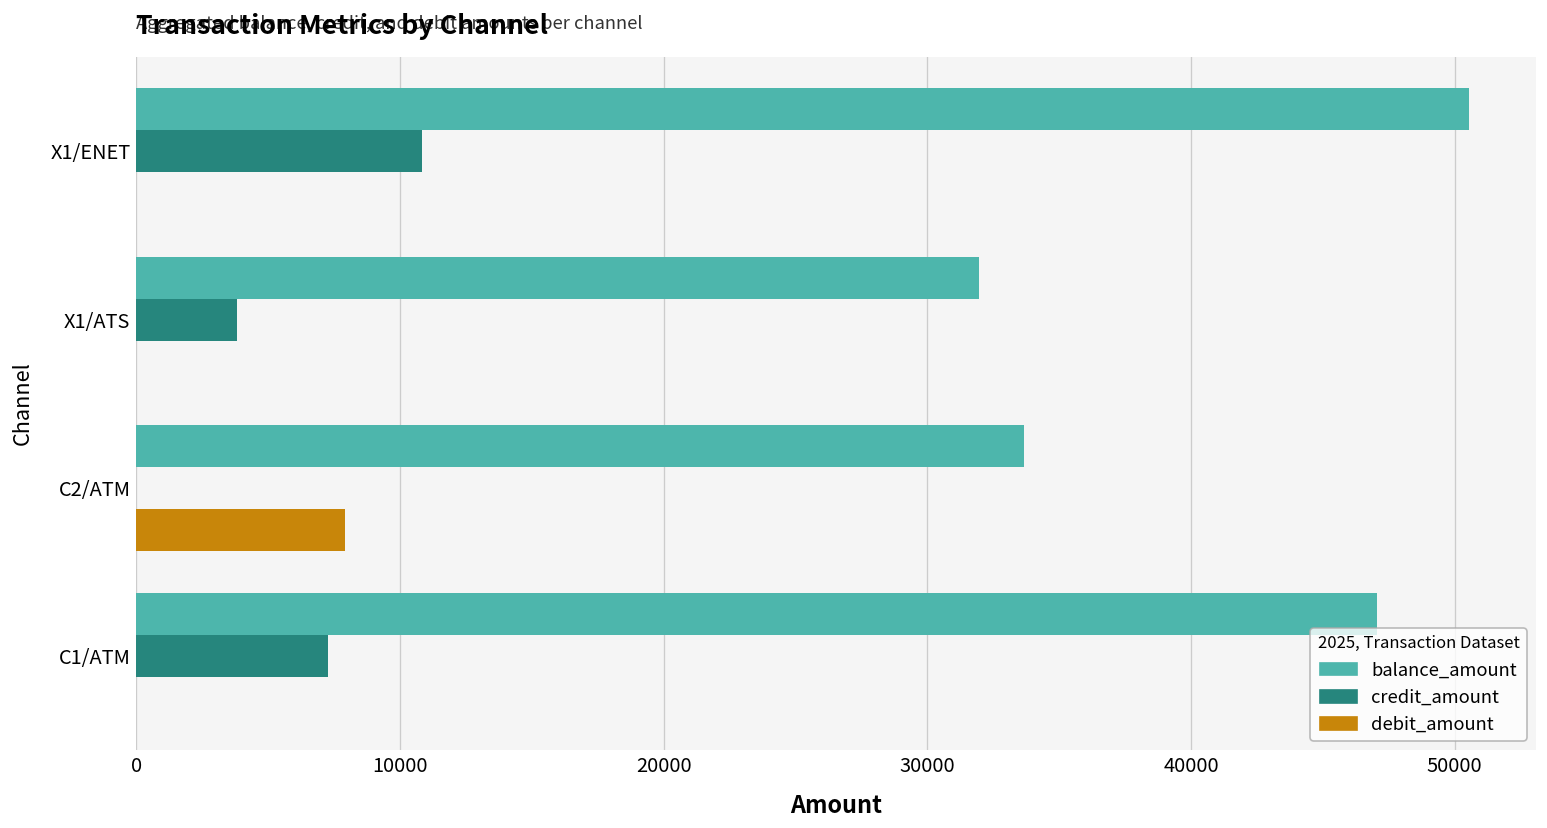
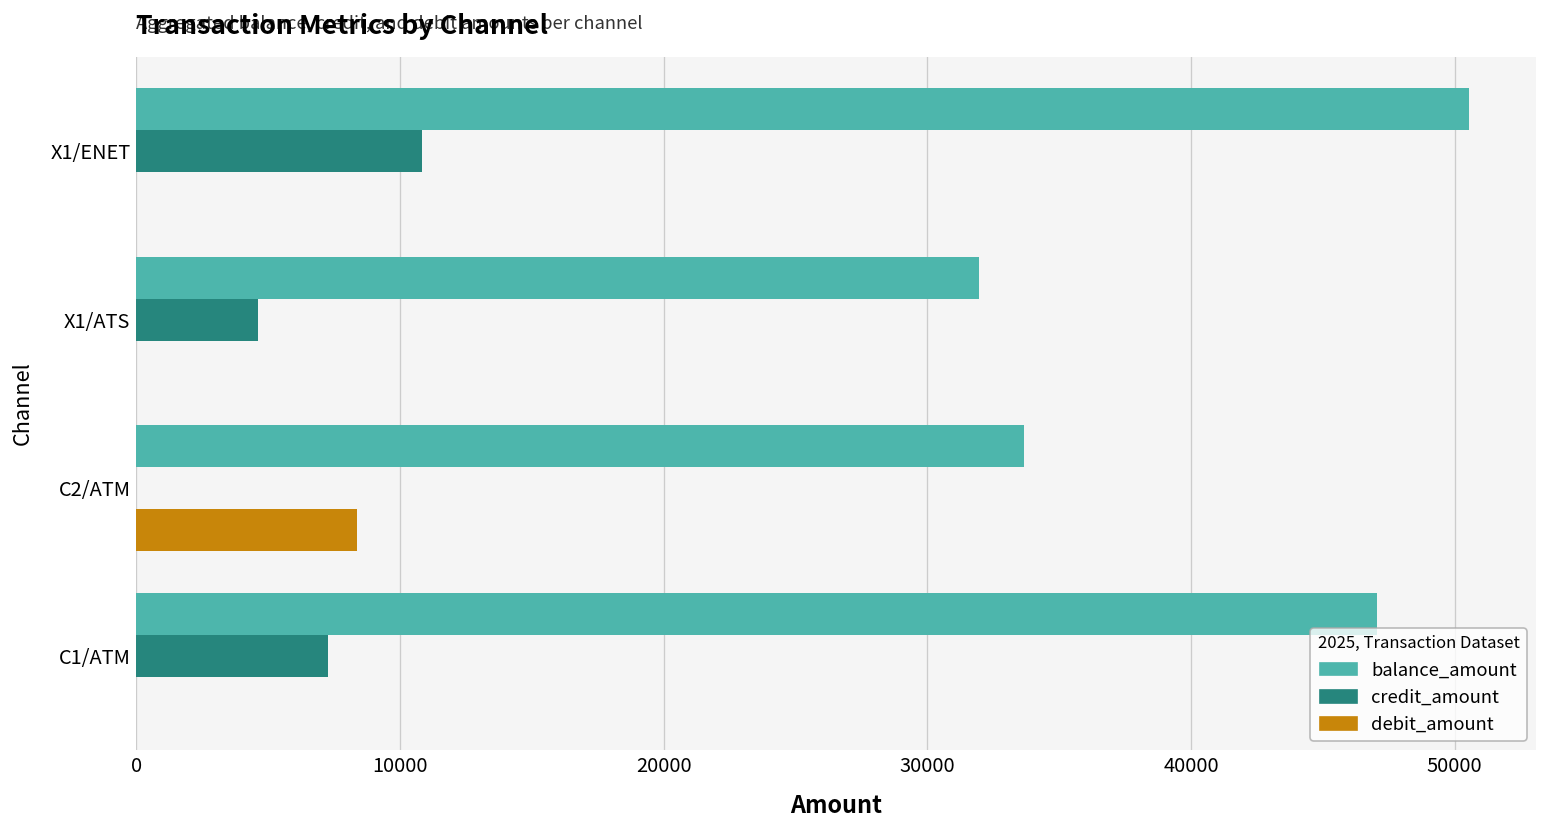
  {
    "balance_amount": {
      "X1/ENET": 50600,
      "X1/ATS": 31900,
      "C2/ATM": 33700,
      "C1/ATM": 47100
    },
    "credit_amount": {
      "X1/ENET": 10800,
-     "X1/ATS": 3800,
+     "X1/ATS": 4600,
      "C2/ATM": 0,
      "C1/ATM": 7300
    },
    "debit_amount": {
      "X1/ENET": 0,
      "X1/ATS": 0,
-     "C2/ATM": 7900,
+     "C2/ATM": 8400,
      "C1/ATM": 0
    }
  }
